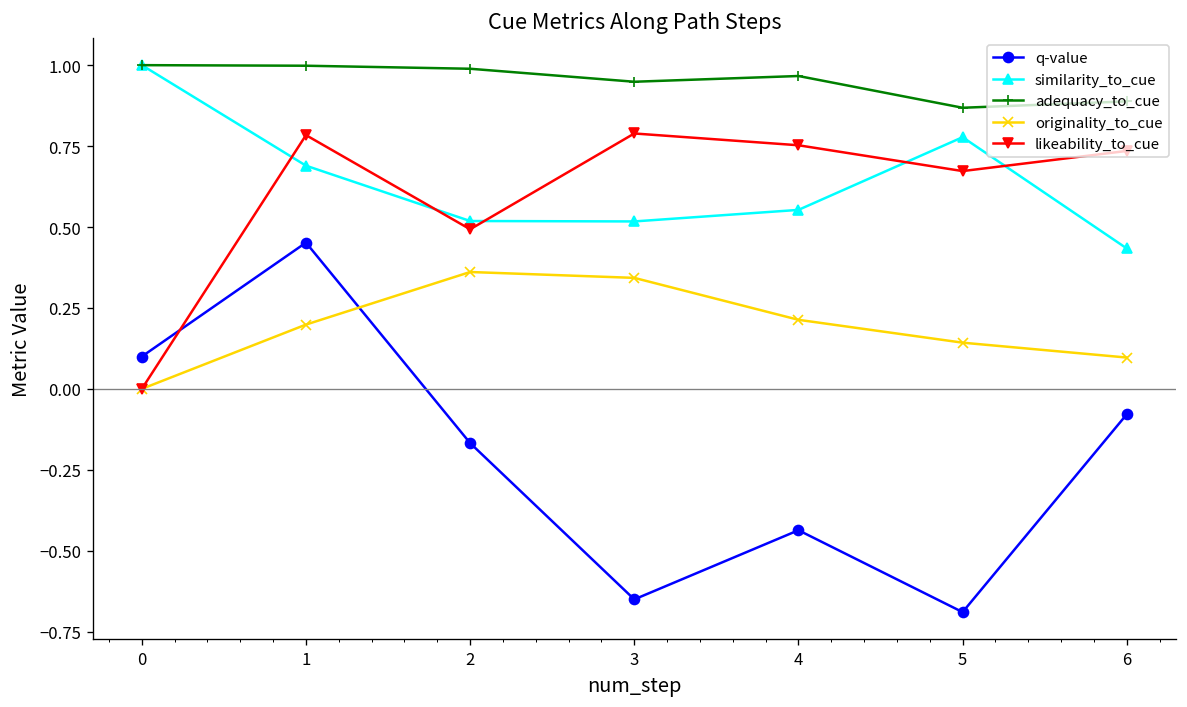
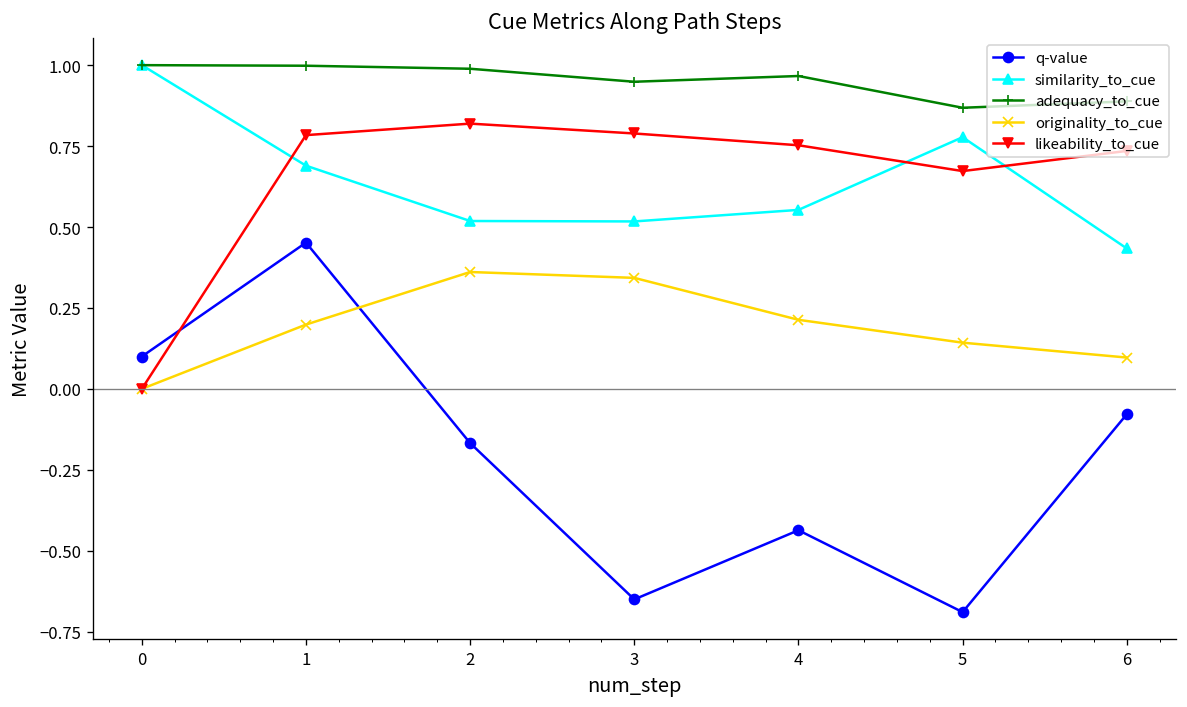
  {
    "q-value": {
      "0": 0.10,
      "1": 0.45,
      "2": -0.17,
      "3": -0.65,
      "4": -0.44,
      "5": -0.69,
      "6": -0.08
    },
    "similarity_to_cue": {
      "1": 0.69,
      "2": 0.52,
      "3": 0.52,
      "4": 0.55,
      "5": 0.78,
      "6": 0.43
    },
    "adequacy_to_cue": {
      "1": 1.00,
      "2": 0.99,
      "3": 0.95,
      "4": 0.97,
      "5": 0.87
    },
    "originality_to_cue": {
      "1": 0.20,
      "2": 0.36,
      "3": 0.34,
      "4": 0.21,
      "5": 0.14,
      "6": 0.10
    },
    "likeability_to_cue": {
      "1": 0.78,
-     "2": 0.49,
+     "2": 0.82,
      "3": 0.79,
      "4": 0.75,
      "5": 0.67
    }
  }
